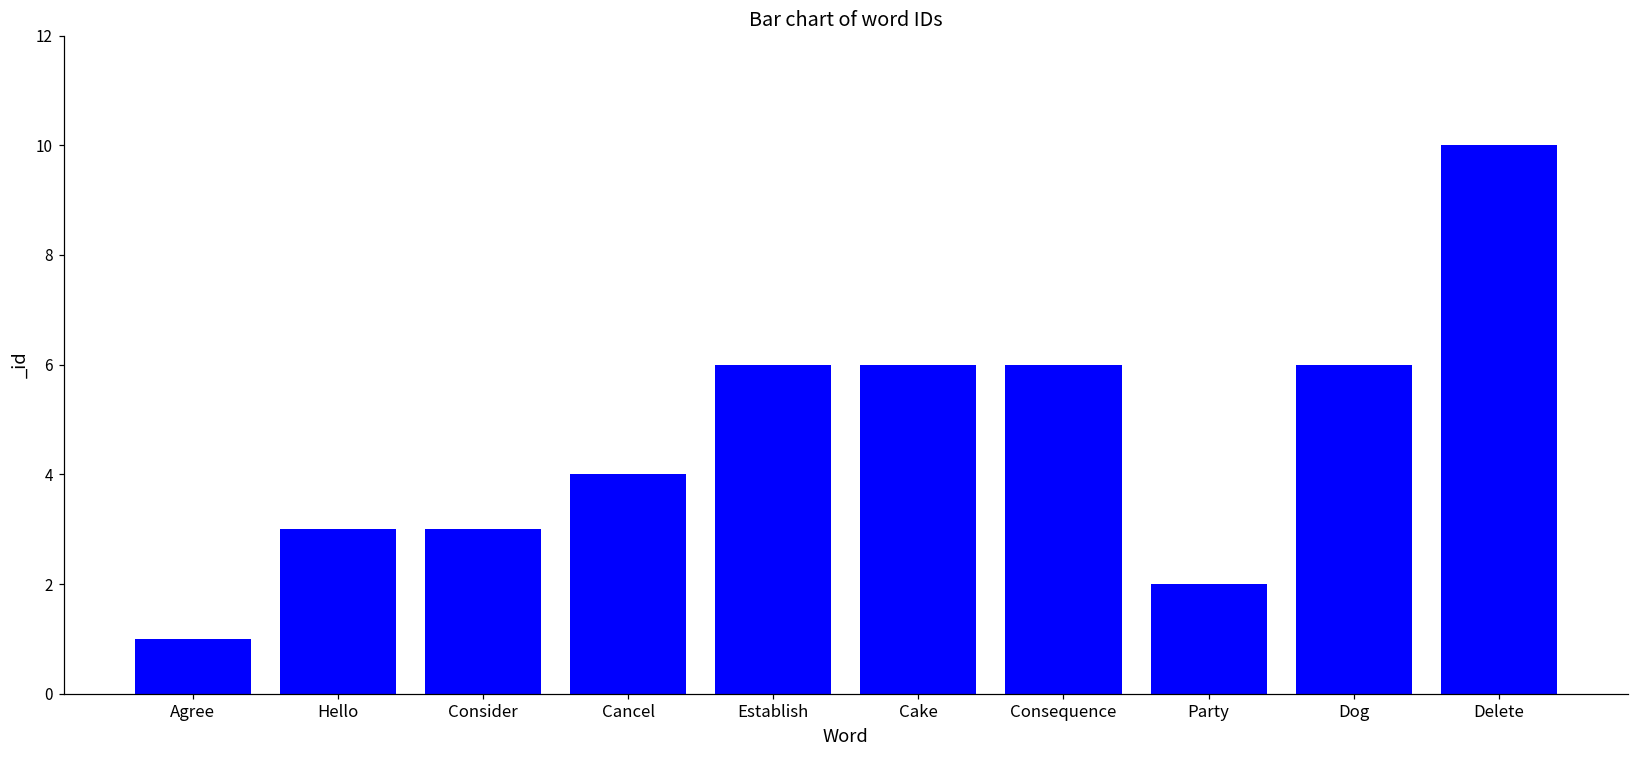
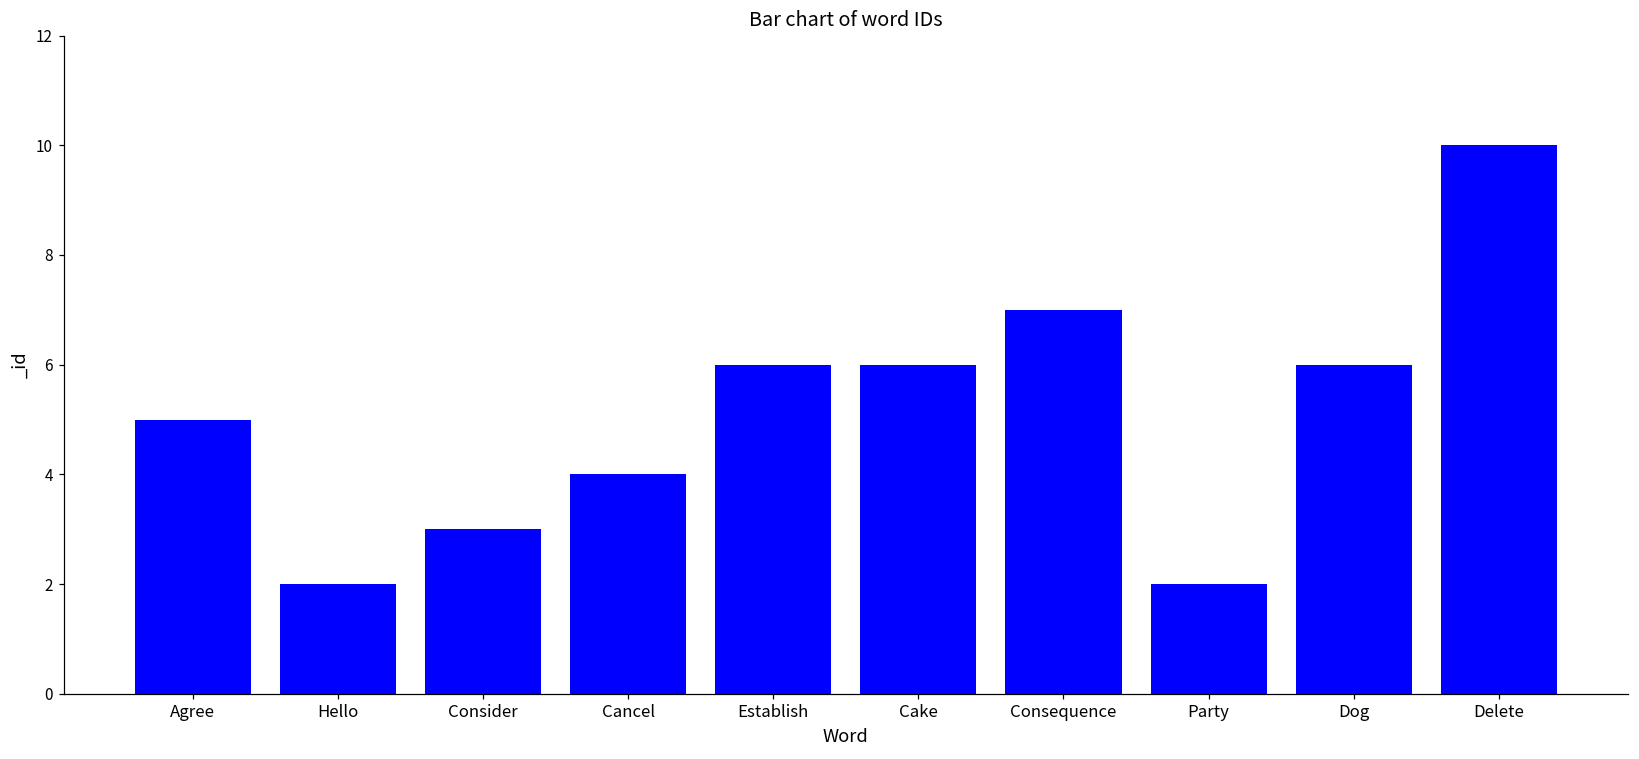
  {
-   "Agree": 1,
-   "Hello": 3,
+   "Agree": 5,
+   "Hello": 2,
    "Consider": 3,
    "Cancel": 4,
    "Establish": 6,
    "Cake": 6,
-   "Consequence": 6,
+   "Consequence": 7,
    "Party": 2,
    "Dog": 6,
    "Delete": 10
  }
